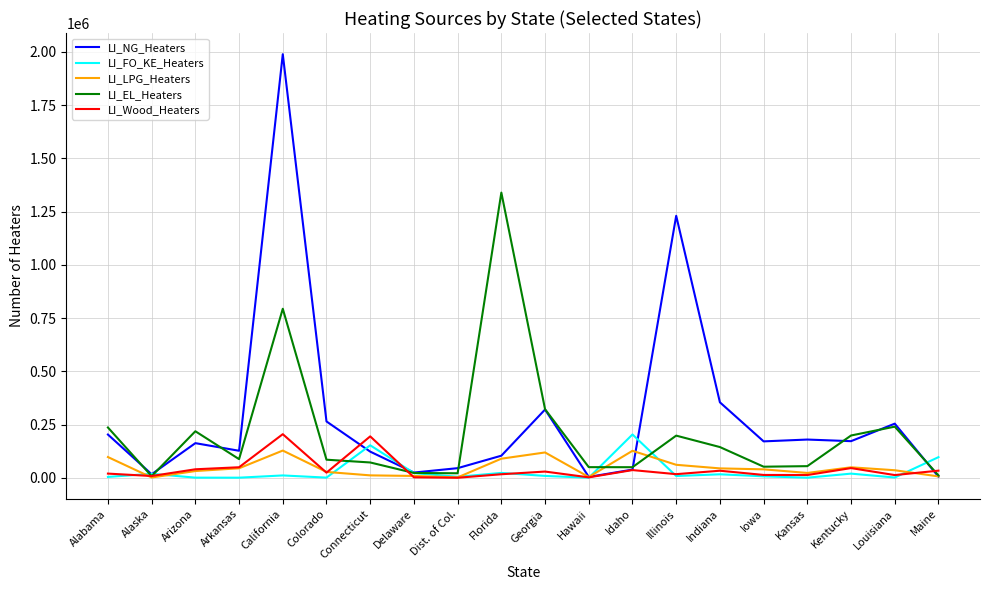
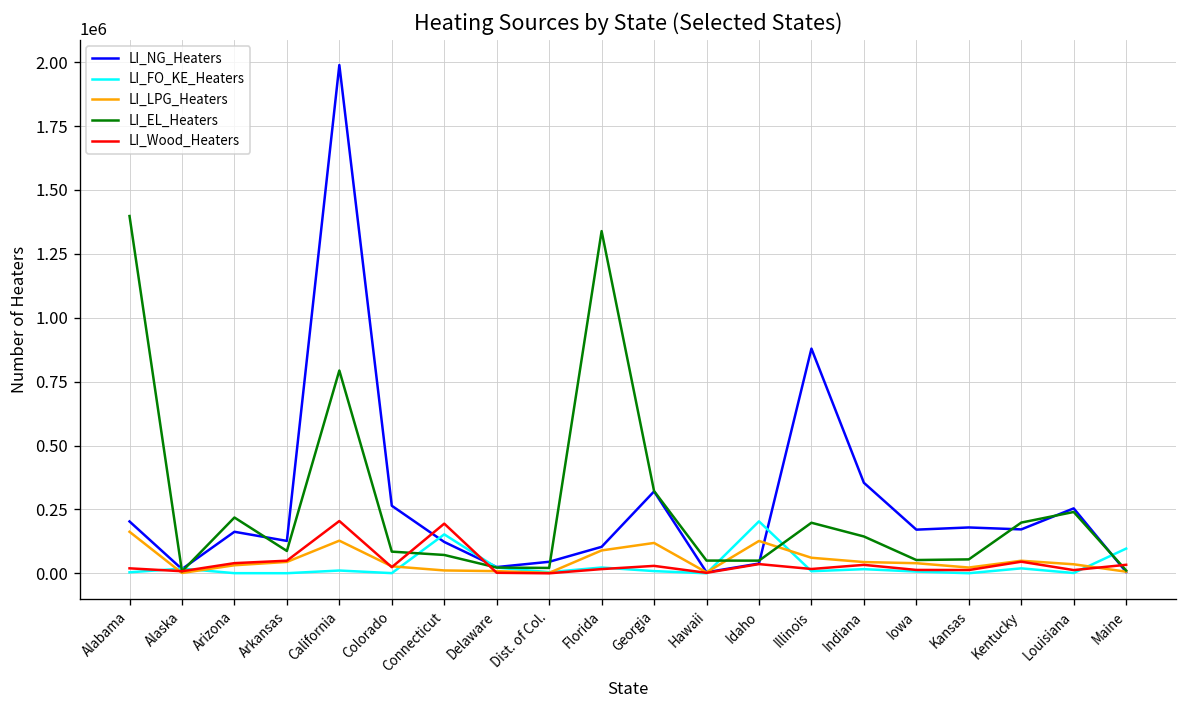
  {
    "LI_NG_Heaters": {
      "Alabama": 200000,
      "Arizona": 160000,
      "Arkansas": 130000,
      "California": 1990000,
      "Colorado": 260000,
      "Connecticut": 120000,
      "Dist. of Col.": 50000,
      "Florida": 100000,
-     "Illinois": 1230000,
+     "Illinois": 880000,
      "Indiana": 350000,
      "Iowa": 170000,
      "Kansas": 180000,
      "Kentucky": 170000,
      "Louisiana": 250000
    },
    "LI_FO_KE_Heaters": {
      "Alabama": 0,
      "Arizona": 0,
      "Arkansas": 0,
      "California": 10000,
      "Colorado": 0,
      "Connecticut": 150000,
      "Georgia": 10000,
      "Idaho": 200000,
      "Indiana": 20000,
      "Kansas": 0,
      "Kentucky": 20000,
      "Maine": 100000
    },
    "LI_LPG_Heaters": {
-     "Alabama": 100000,
+     "Alabama": 160000,
      "California": 130000,
      "Connecticut": 10000,
      "Florida": 90000,
      "Georgia": 120000,
      "Idaho": 130000,
      "Illinois": 60000,
      "Iowa": 40000,
      "Louisiana": 40000
    },
    "LI_EL_Heaters": {
-     "Alabama": 240000,
+     "Alabama": 1400000,
      "Arizona": 220000,
      "Arkansas": 90000,
      "California": 790000,
      "Colorado": 80000,
      "Connecticut": 70000,
      "Dist. of Col.": 20000,
      "Florida": 1340000,
      "Hawaii": 50000,
      "Illinois": 200000,
      "Indiana": 140000,
      "Iowa": 50000,
      "Kansas": 50000,
      "Kentucky": 200000,
      "Louisiana": 240000
    },
    "LI_Wood_Heaters": {
      "Alabama": 20000,
      "California": 200000,
      "Connecticut": 190000,
      "Georgia": 30000,
      "Maine": 30000
    }
  }
